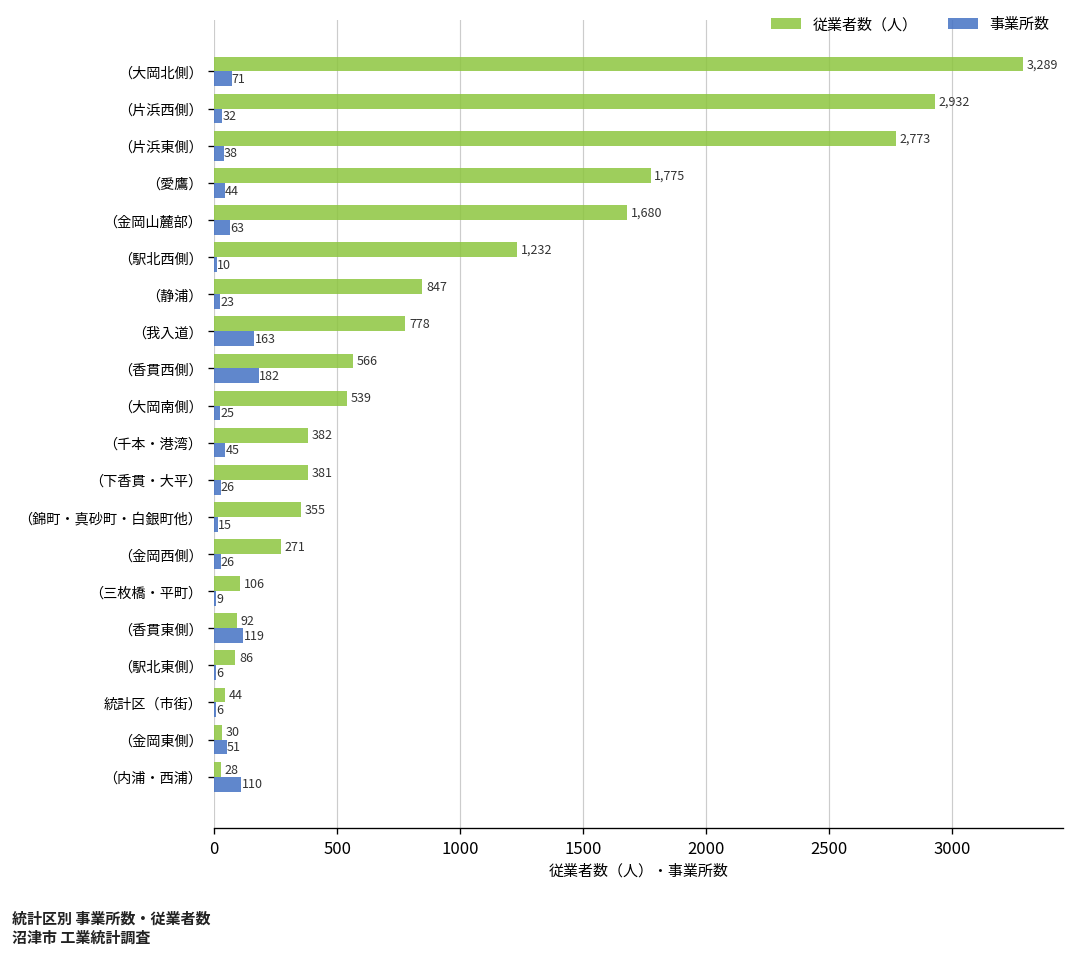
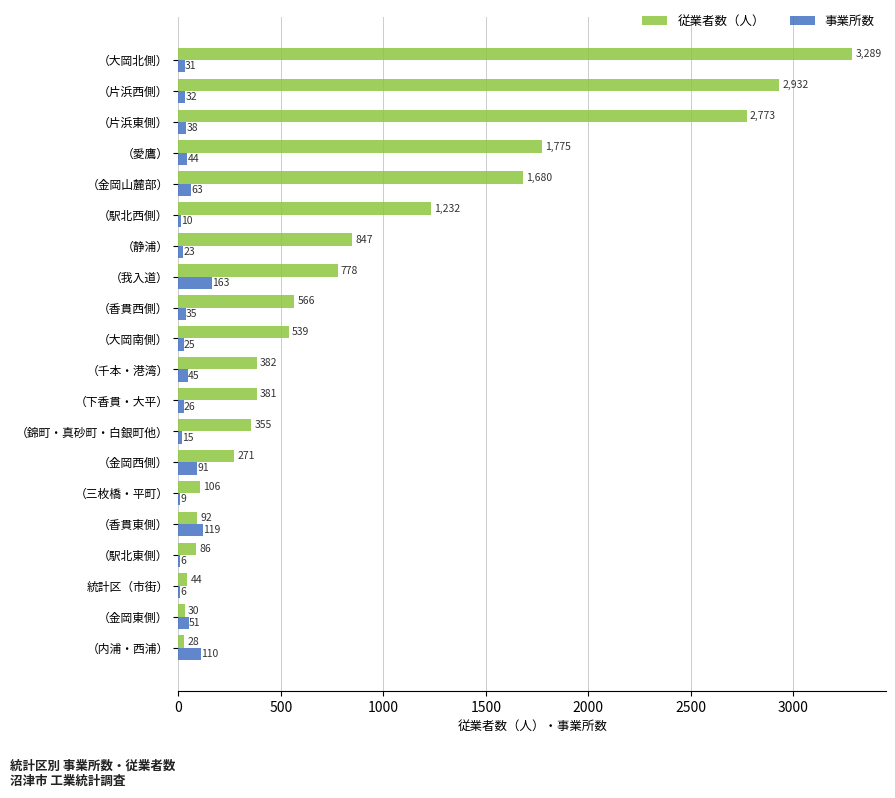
  {
    "従業者数（人）": {
      "（大岡北側）": "3,289",
      "（片浜西側）": "2,932",
      "（片浜東側）": "2,773",
      "（愛鷹）": "1,775",
      "（金岡山麓部）": "1,680",
      "（駅北西側）": "1,232",
      "（静浦）": "847",
      "（我入道）": "778",
      "（香貫西側）": "566",
      "（大岡南側）": "539",
      "（千本・港湾）": "382",
      "（下香貫・大平）": "381",
      "（錦町・真砂町・白銀町他）": "355",
      "（金岡西側）": "271",
      "（三枚橋・平町）": "106",
      "（香貫東側）": "92",
      "（駅北東側）": "86",
      "統計区（市街）": "44",
      "（金岡東側）": "30",
      "（内浦・西浦）": "28"
    },
    "事業所数": {
-     "（大岡北側）": "71",
+     "（大岡北側）": "31",
      "（片浜西側）": "32",
      "（片浜東側）": "38",
      "（愛鷹）": "44",
      "（金岡山麓部）": "63",
      "（駅北西側）": "10",
      "（静浦）": "23",
      "（我入道）": "163",
-     "（香貫西側）": "182",
+     "（香貫西側）": "35",
      "（大岡南側）": "25",
      "（千本・港湾）": "45",
      "（下香貫・大平）": "26",
      "（錦町・真砂町・白銀町他）": "15",
-     "（金岡西側）": "26",
+     "（金岡西側）": "91",
      "（三枚橋・平町）": "9",
      "（香貫東側）": "119",
      "（駅北東側）": "6",
      "統計区（市街）": "6",
      "（金岡東側）": "51",
      "（内浦・西浦）": "110"
    }
  }
